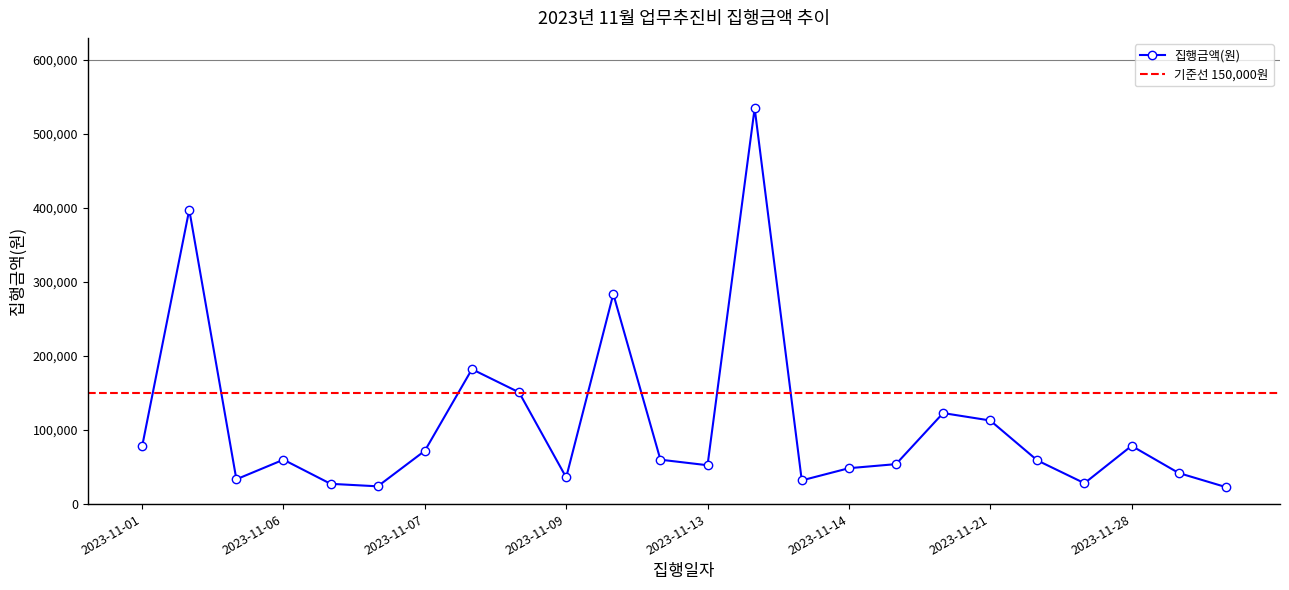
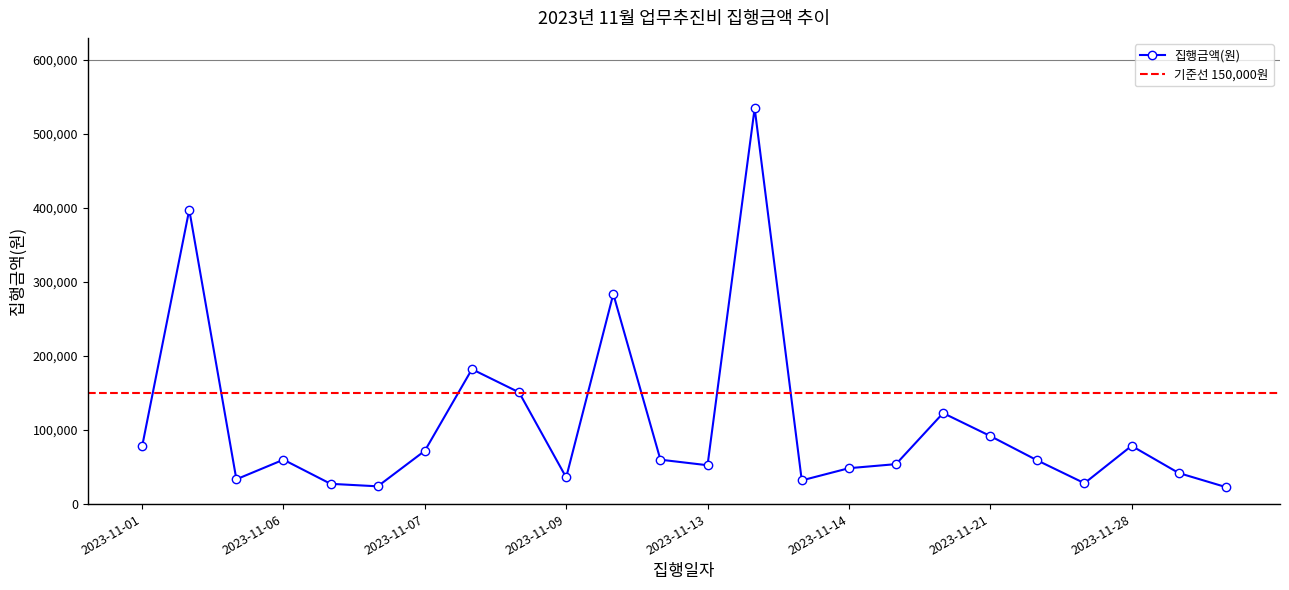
  {
    "2023-11-01": "80,000",
-   "2023-11-21": "110,000",
+   "2023-11-21": "90,000",
    "2023-11-28": "80,000"
  }
